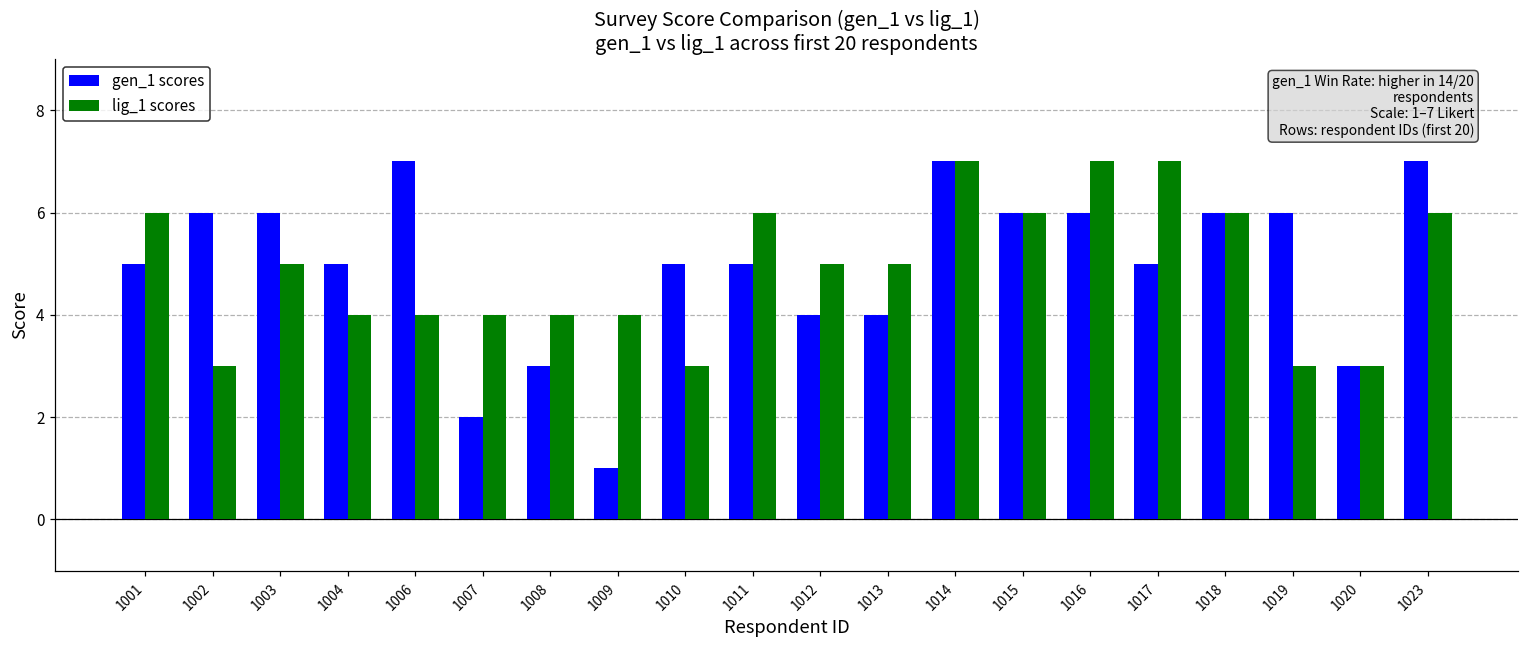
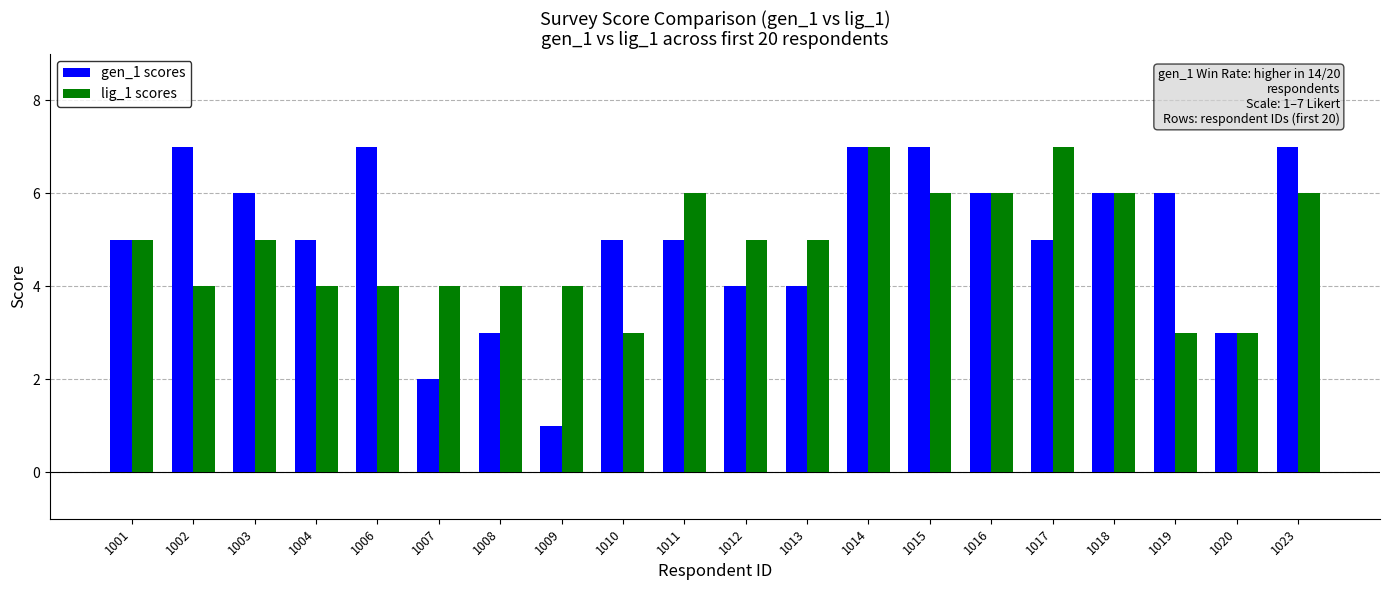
  {
    "gen_1 scores": {
      "1001": 5,
-     "1002": 6,
+     "1002": 7,
      "1003": 6,
      "1004": 5,
      "1006": 7,
      "1007": 2,
      "1008": 3,
      "1009": 1,
      "1010": 5,
      "1011": 5,
      "1012": 4,
      "1013": 4,
      "1014": 7,
-     "1015": 6,
+     "1015": 7,
      "1016": 6,
      "1017": 5,
      "1018": 6,
      "1019": 6,
      "1020": 3
    },
    "lig_1 scores": {
-     "1001": 6,
-     "1002": 3,
+     "1001": 5,
+     "1002": 4,
      "1003": 5,
      "1004": 4,
      "1006": 4,
      "1007": 4,
      "1008": 4,
      "1009": 4,
      "1010": 3,
      "1011": 6,
      "1012": 5,
      "1013": 5,
      "1014": 7,
      "1015": 6,
-     "1016": 7,
+     "1016": 6,
      "1017": 7,
      "1018": 6,
      "1019": 3,
      "1020": 3,
      "1023": 6
    }
  }
